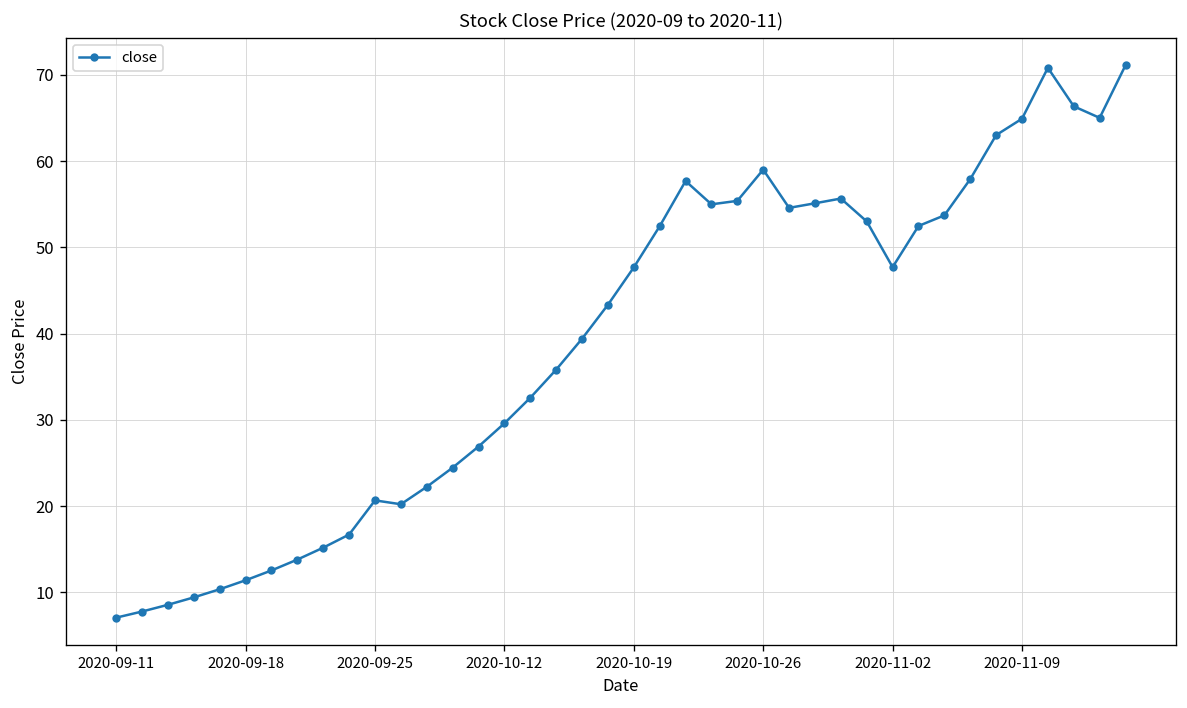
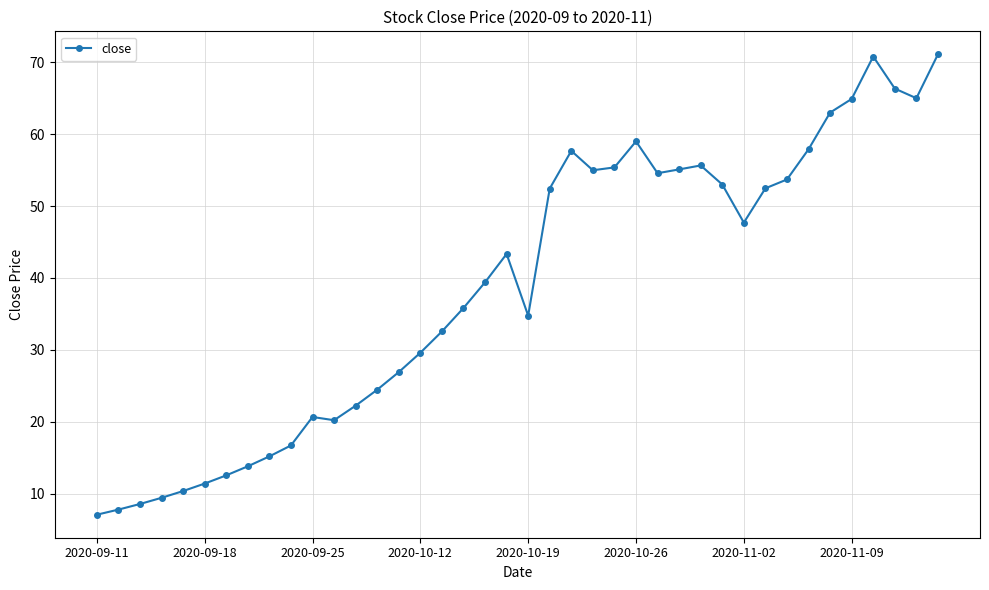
  {
    "2020-09-11": 7,
    "2020-09-18": 11,
    "2020-09-25": 21,
    "2020-10-12": 30,
-   "2020-10-19": 48,
+   "2020-10-19": 35,
    "2020-10-26": 59,
    "2020-11-02": 48,
    "2020-11-09": 65
  }
